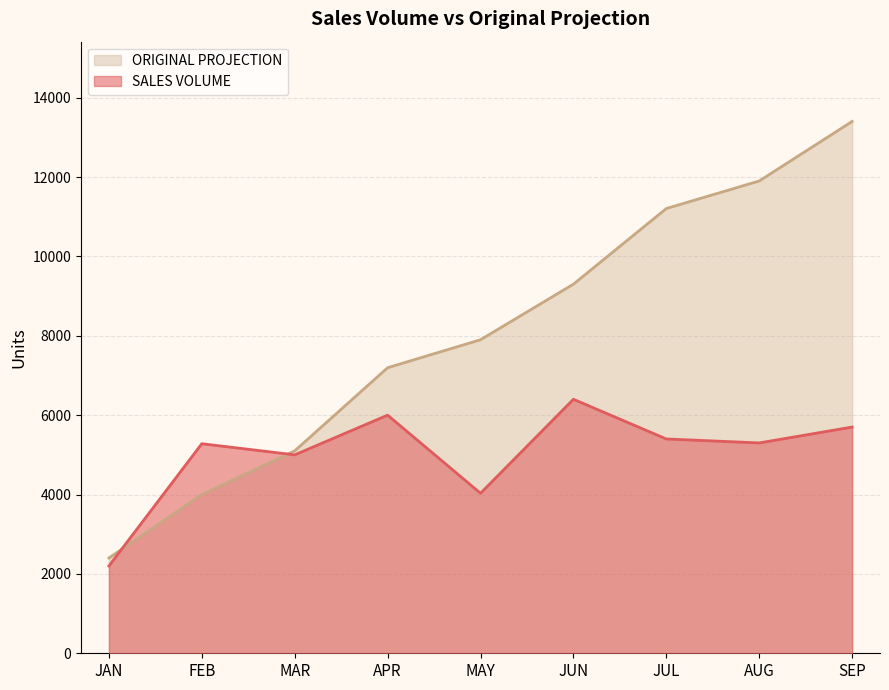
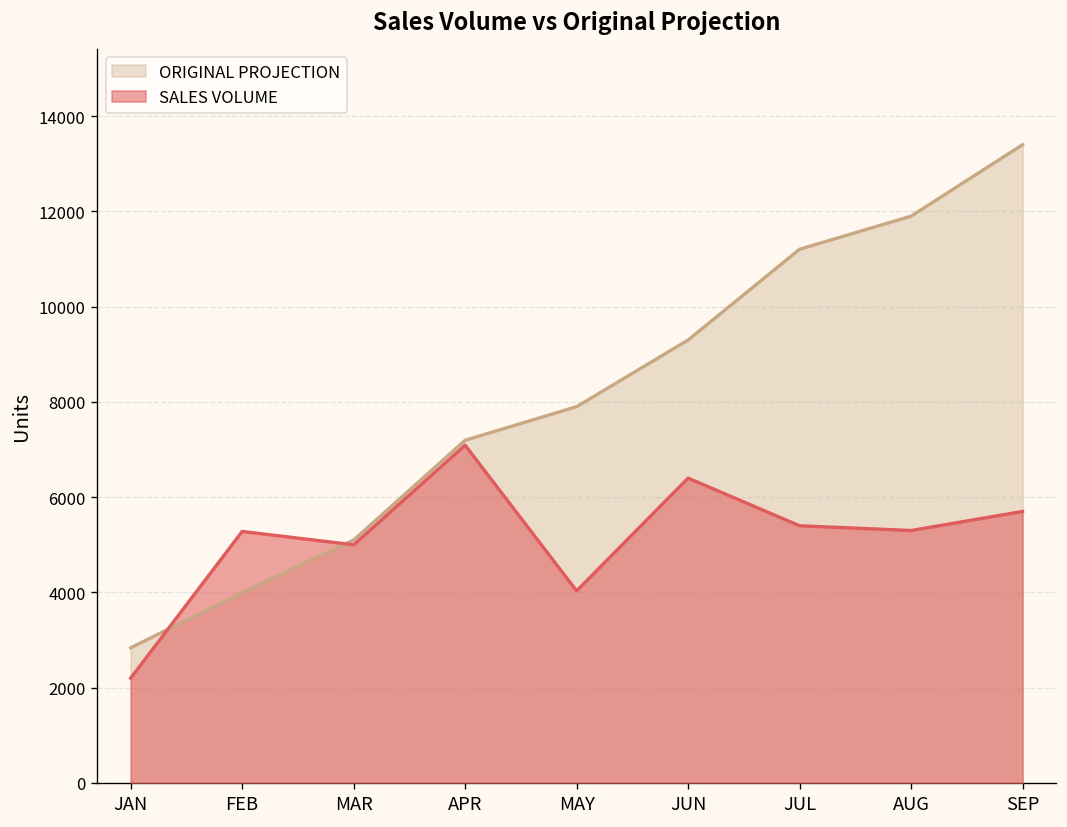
  {
    "ORIGINAL PROJECTION": {
-     "JAN": 2400,
+     "JAN": 2800,
      "FEB": 4000,
      "MAR": 5100,
      "APR": 7200,
      "MAY": 7900,
      "JUN": 9300,
      "JUL": 11200,
      "AUG": 11900,
      "SEP": 13400
    },
    "SALES VOLUME": {
      "JAN": 2200,
      "FEB": 5300,
      "MAR": 5000,
-     "APR": 6000,
+     "APR": 7100,
      "MAY": 4000,
      "JUN": 6400,
      "JUL": 5400,
      "AUG": 5300,
      "SEP": 5700
    }
  }
